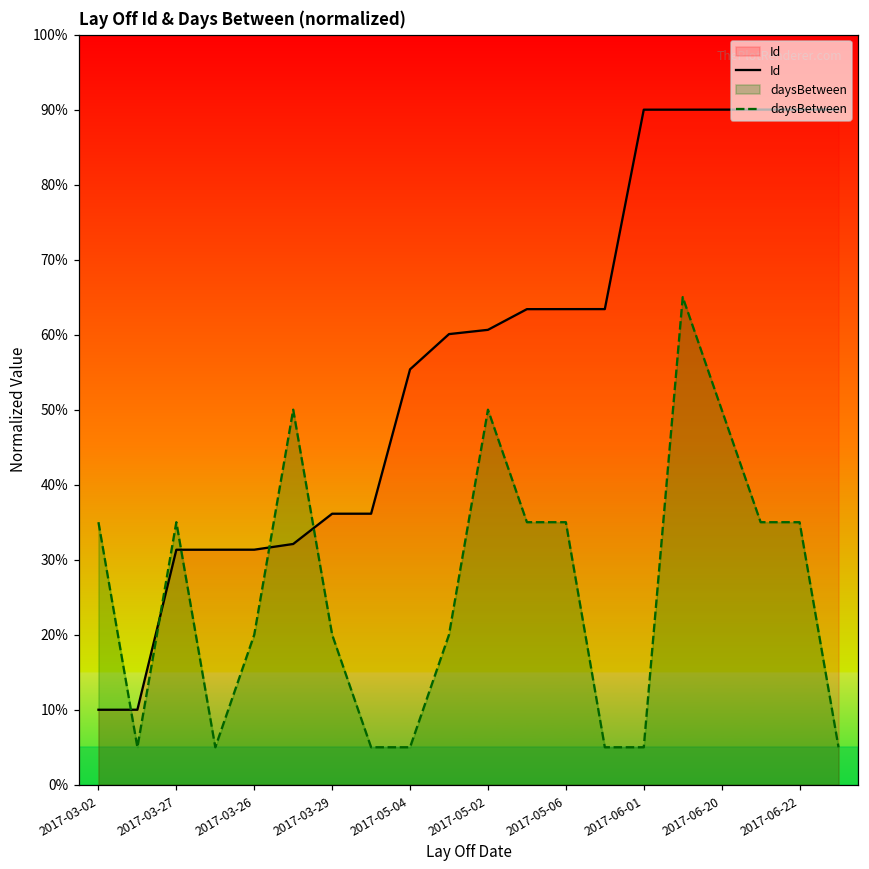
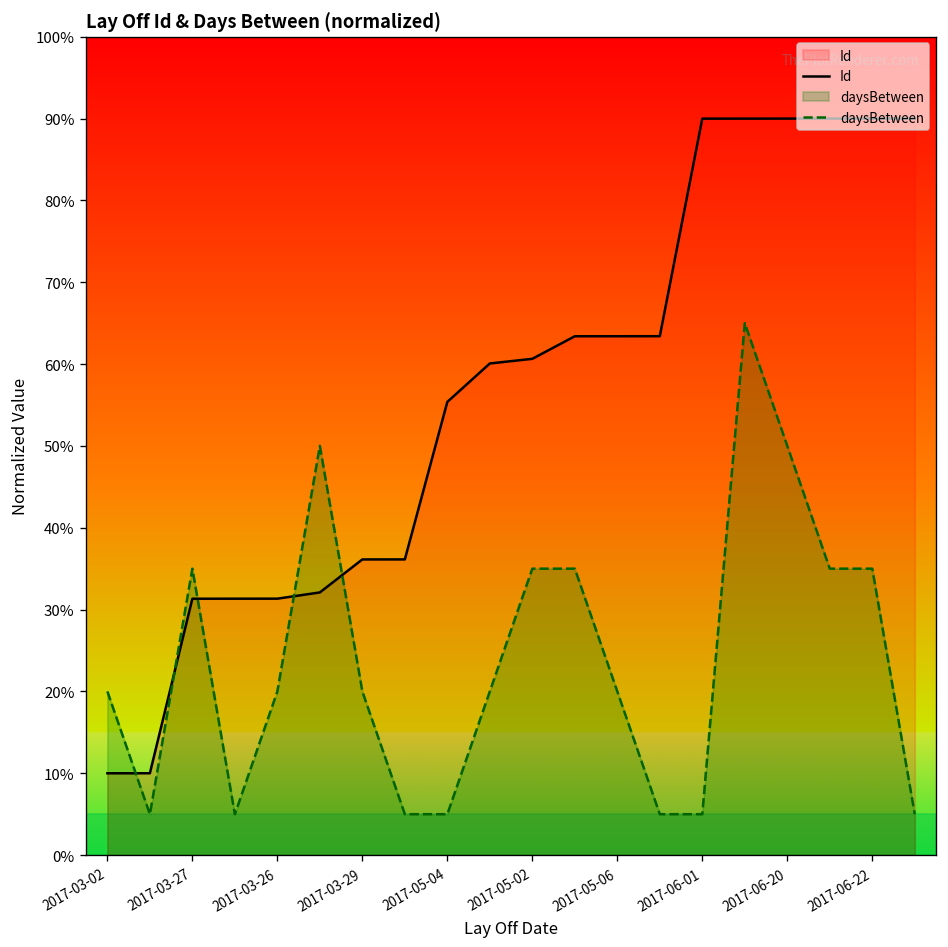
  {
    "daysBetween": {
-     "2017-03-02": "35%",
+     "2017-03-02": "20%",
      "2017-03-27": "35%",
      "2017-03-26": "20%",
      "2017-03-29": "20%",
-     "2017-05-02": "50%",
-     "2017-05-06": "35%",
+     "2017-05-02": "35%",
+     "2017-05-06": "20%",
      "2017-06-20": "50%",
      "2017-06-22": "35%"
    }
  }
